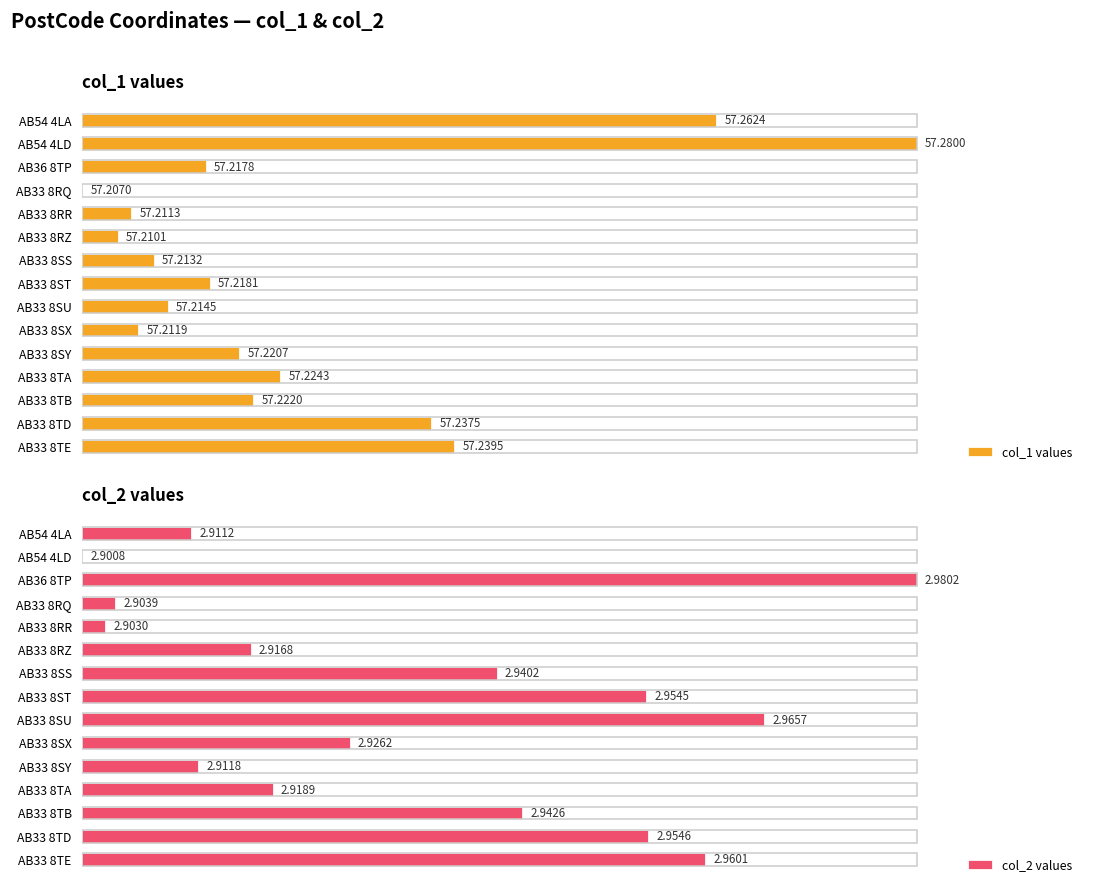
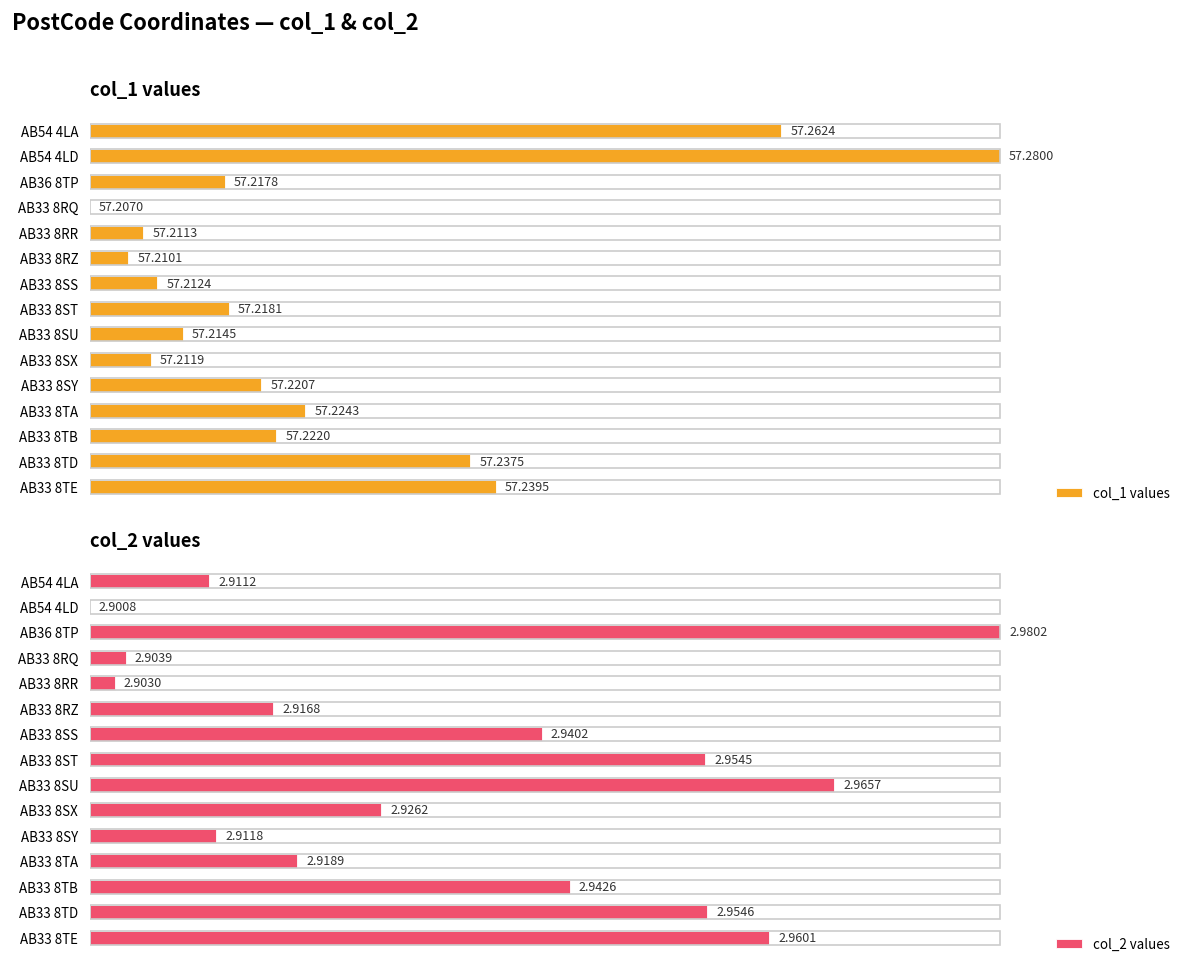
  {
    "col_1 values": {
-     "AB33 8SS": 57.2132
+     "AB33 8SS": 57.2124
    }
  }
